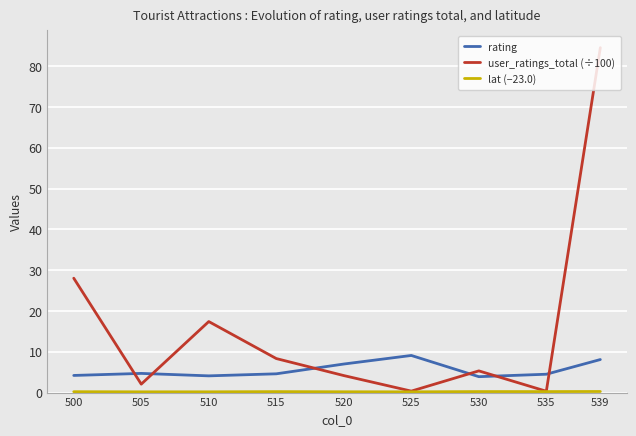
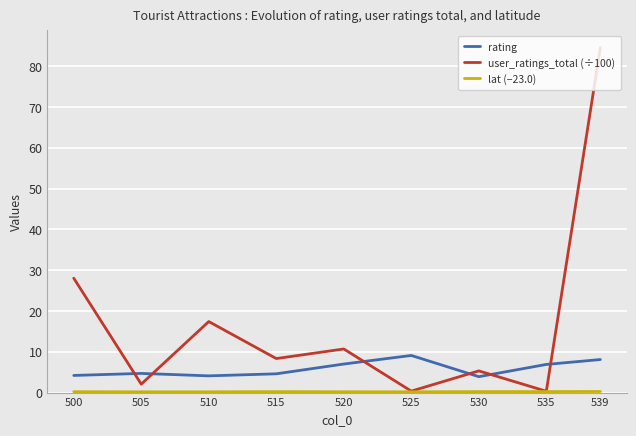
  {
    "rating": {
      "500": 4,
      "505": 5,
      "510": 4,
      "515": 5,
      "520": 7,
      "525": 9,
      "530": 4,
-     "535": 5,
+     "535": 7,
      "539": 8
    },
    "user_ratings_total (÷100)": {
      "500": 28,
      "505": 2,
      "510": 17,
      "515": 8,
-     "520": 4,
+     "520": 11,
      "530": 5
    },
    "lat (−23.0)": {
      "500": 0,
      "505": 0,
      "510": 0,
      "515": 0,
      "520": 0,
      "530": 0,
      "539": 0
    }
  }
